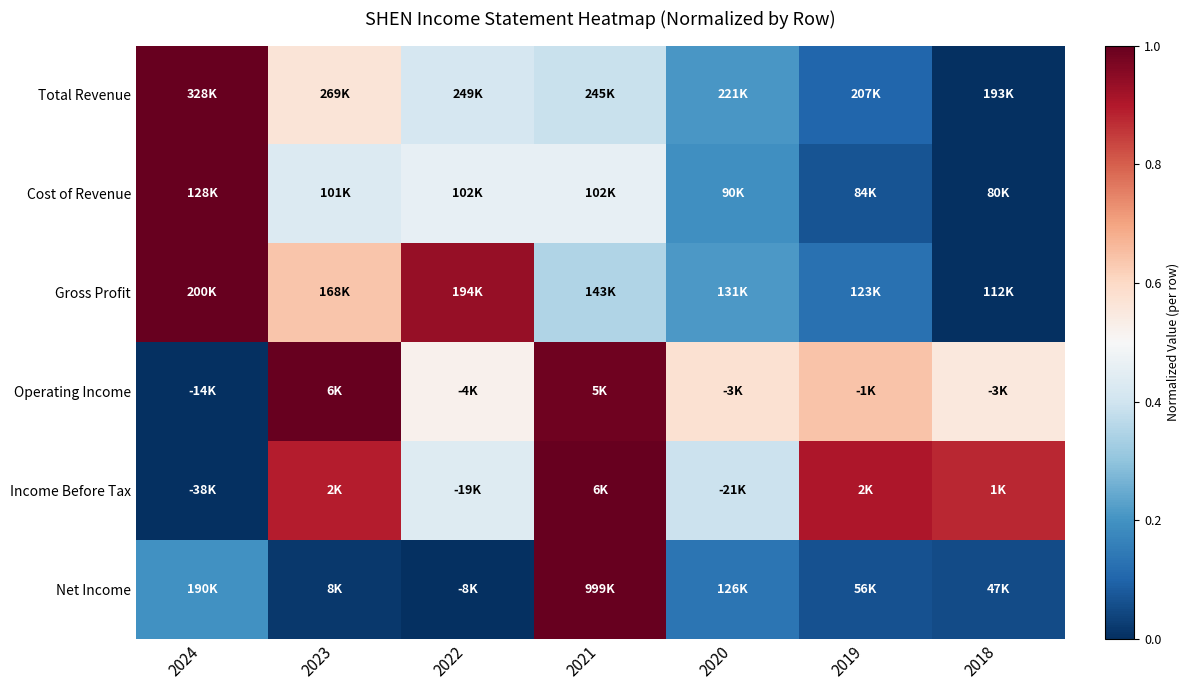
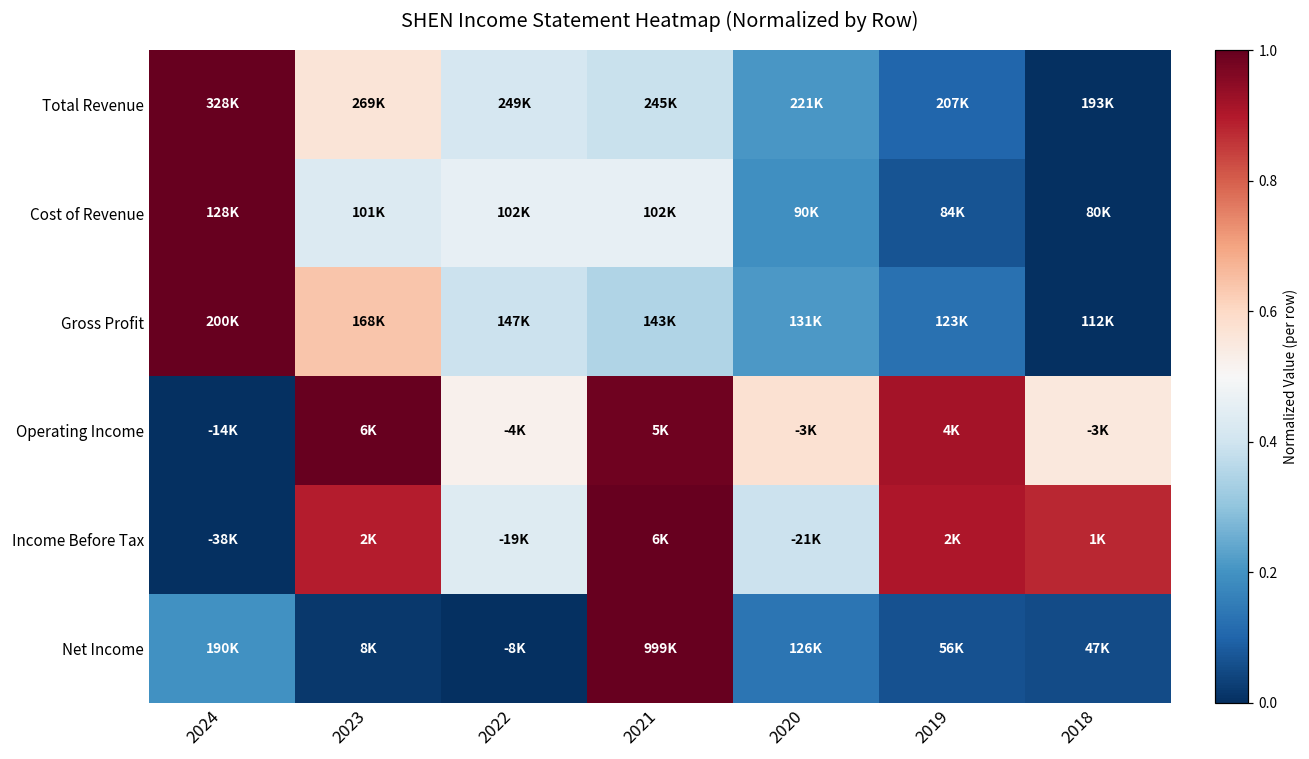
  {
    "Total Revenue": {
      "2024": "328K",
      "2023": "269K",
      "2022": "249K",
      "2021": "245K",
      "2020": "221K",
      "2019": "207K",
      "2018": "193K"
    },
    "Cost of Revenue": {
      "2024": "128K",
      "2023": "101K",
      "2022": "102K",
      "2021": "102K",
      "2020": "90K",
      "2019": "84K",
      "2018": "80K"
    },
    "Gross Profit": {
      "2024": "200K",
      "2023": "168K",
-     "2022": "194K",
+     "2022": "147K",
      "2021": "143K",
      "2020": "131K",
      "2019": "123K",
      "2018": "112K"
    },
    "Operating Income": {
      "2024": "-14K",
      "2023": "6K",
      "2022": "-4K",
      "2021": "5K",
      "2020": "-3K",
-     "2019": "-1K",
+     "2019": "4K",
      "2018": "-3K"
    },
    "Income Before Tax": {
      "2024": "-38K",
      "2023": "2K",
      "2022": "-19K",
      "2021": "6K",
      "2020": "-21K",
      "2019": "2K",
      "2018": "1K"
    },
    "Net Income": {
      "2024": "190K",
      "2023": "8K",
      "2022": "-8K",
      "2021": "999K",
      "2020": "126K",
      "2019": "56K",
      "2018": "47K"
    }
  }
